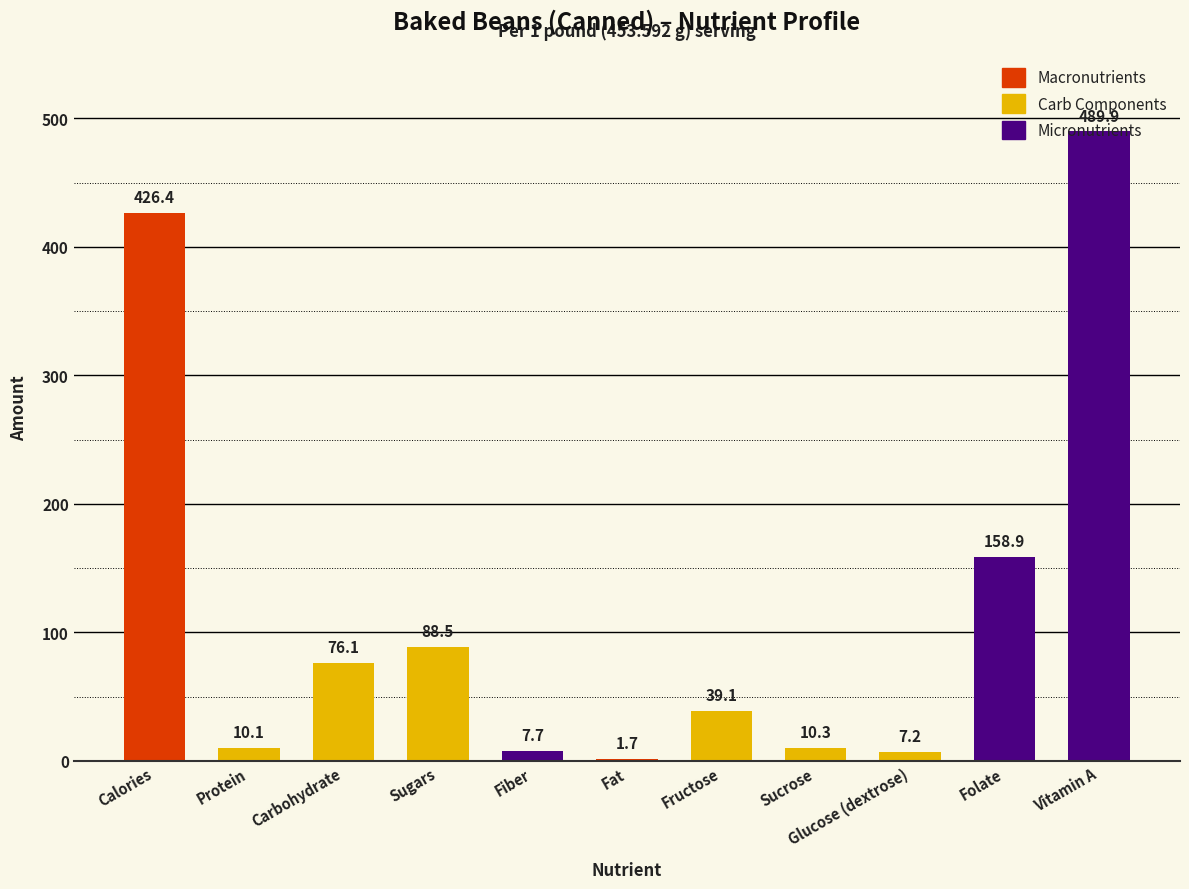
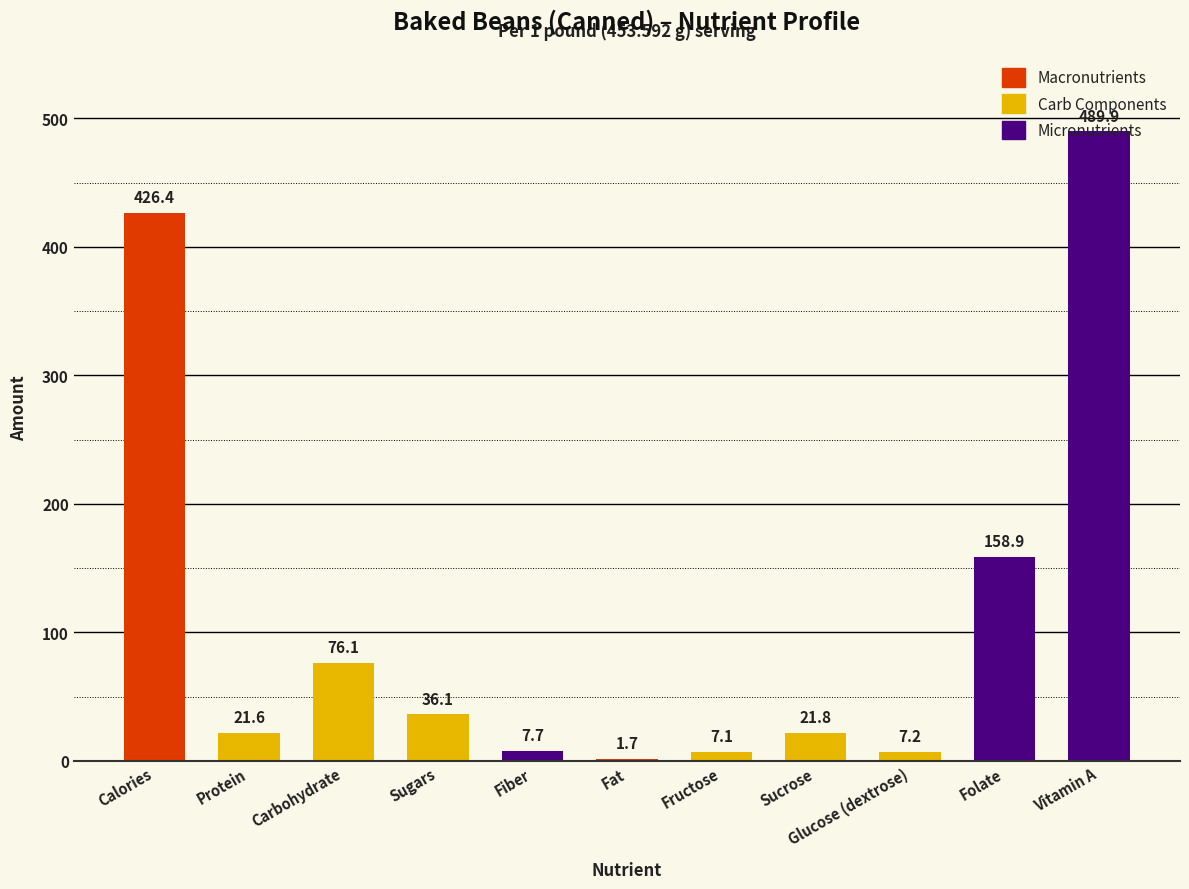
  {
    "Calories": 426.4,
-   "Protein": 10.1,
+   "Protein": 21.6,
    "Carbohydrate": 76.1,
-   "Sugars": 88.5,
+   "Sugars": 36.1,
    "Fiber": 7.7,
    "Fat": 1.7,
-   "Fructose": 39.1,
-   "Sucrose": 10.3,
+   "Fructose": 7.1,
+   "Sucrose": 21.8,
    "Glucose (dextrose)": 7.2,
    "Folate": 158.9,
    "Vitamin A": 489.9
  }
